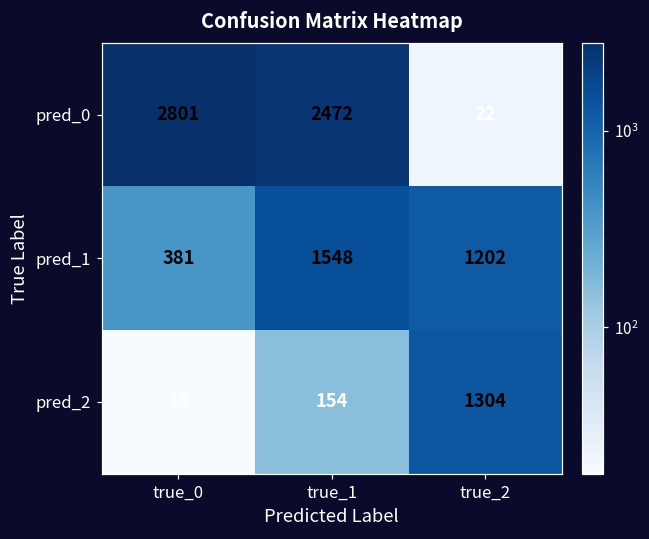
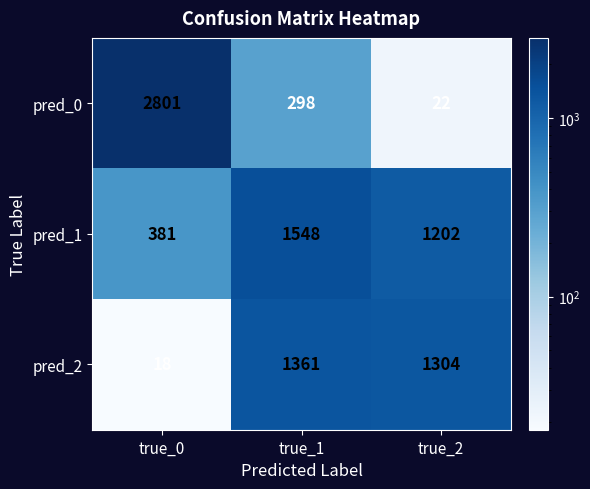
  {
    "pred_0": {
      "true_0": 2801,
-     "true_1": 2472
+     "true_1": 298
    },
    "pred_1": {
      "true_0": 381,
      "true_1": 1548,
      "true_2": 1202
    },
    "pred_2": {
-     "true_1": 154,
+     "true_1": 1361,
      "true_2": 1304
    }
  }
